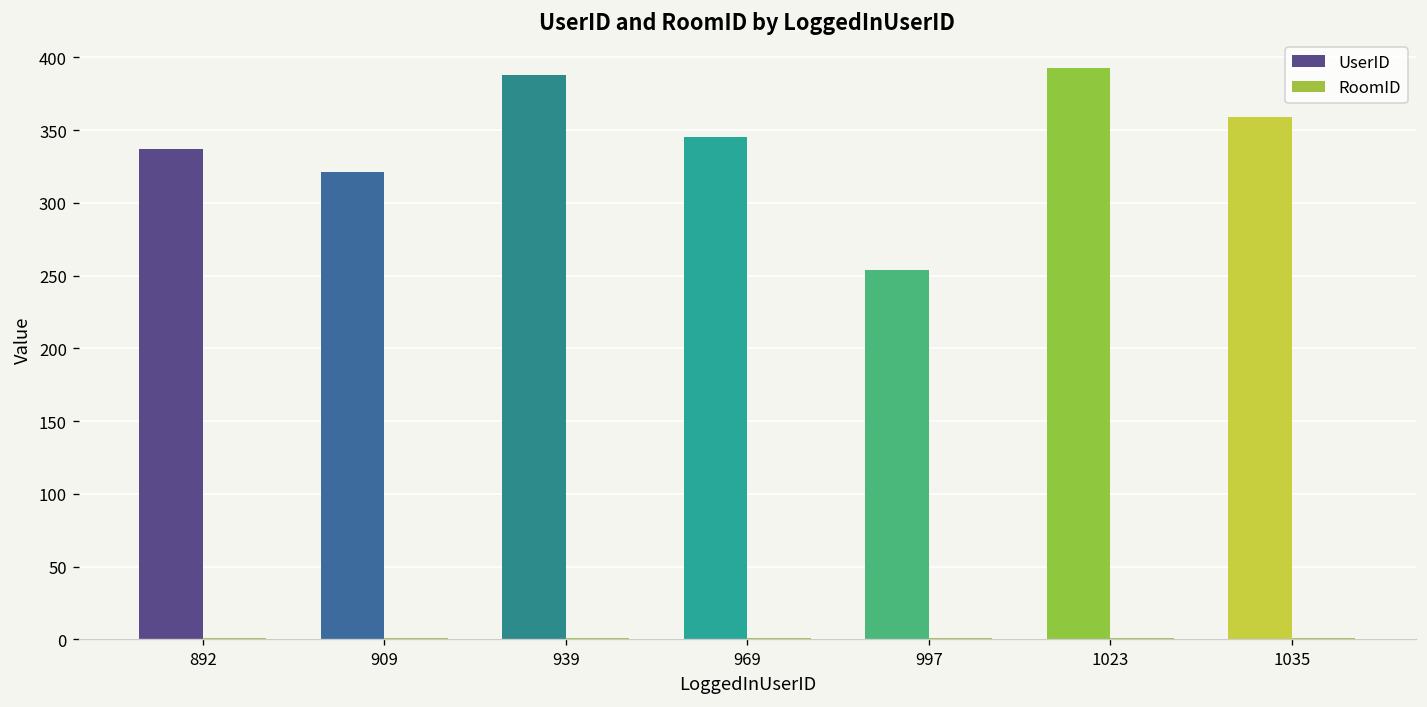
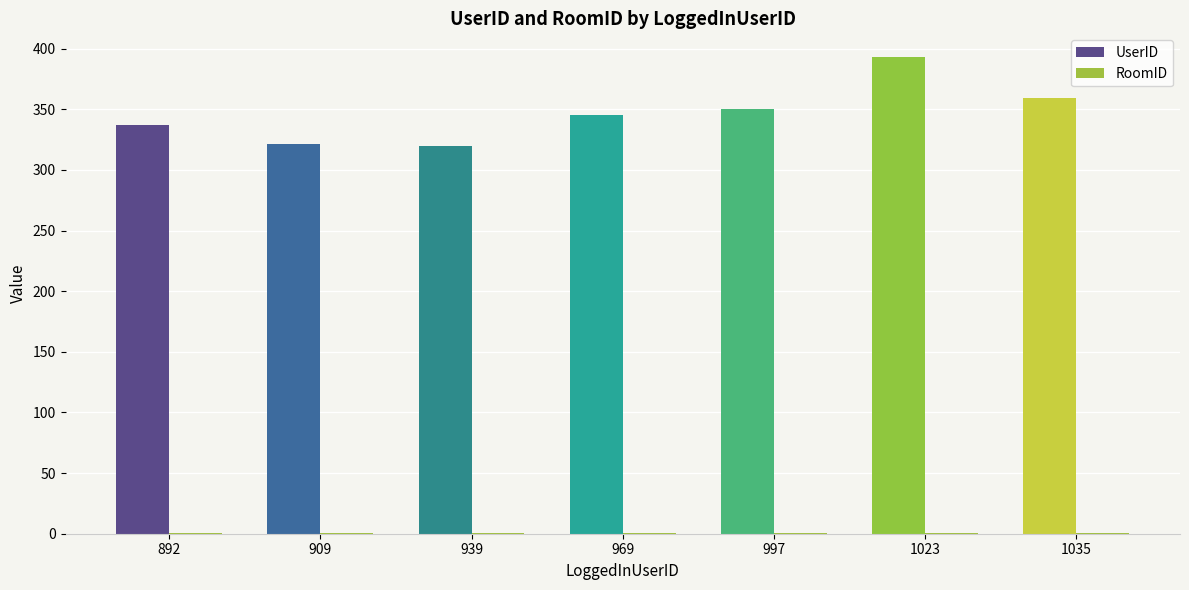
  {
    "UserID": {
      "892": 337,
      "909": 321,
-     "939": 388,
+     "939": 320,
      "969": 345,
-     "997": 254,
+     "997": 350,
      "1023": 393,
      "1035": 359
    }
  }
